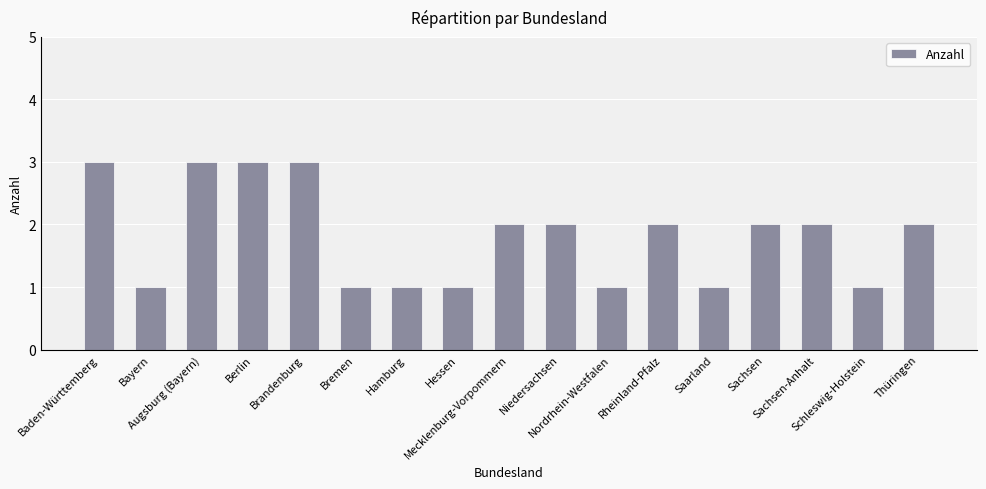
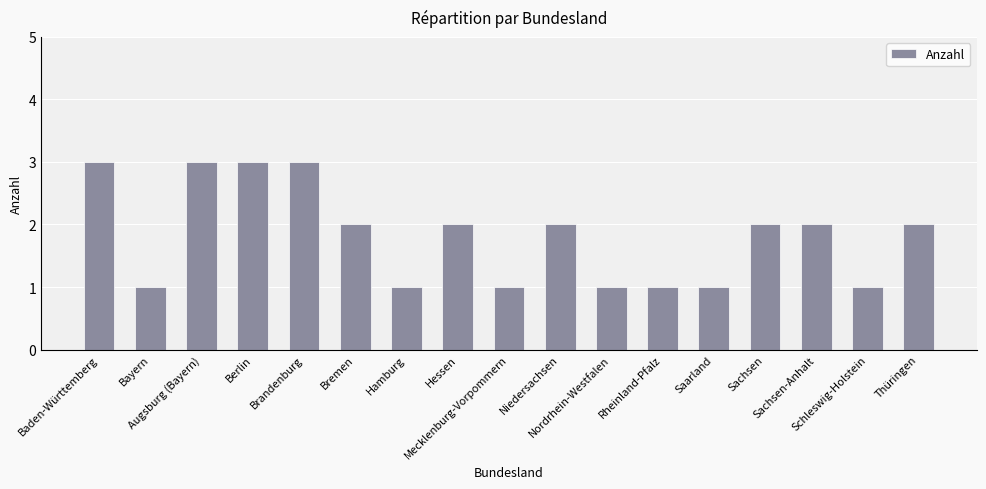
  {
    "Baden-Württemberg": 3,
    "Bayern": 1,
    "Augsburg (Bayern)": 3,
    "Berlin": 3,
    "Brandenburg": 3,
-   "Bremen": 1,
+   "Bremen": 2,
    "Hamburg": 1,
-   "Hessen": 1,
-   "Mecklenburg-Vorpommern": 2,
+   "Hessen": 2,
+   "Mecklenburg-Vorpommern": 1,
    "Niedersachsen": 2,
    "Nordrhein-Westfalen": 1,
-   "Rheinland-Pfalz": 2,
+   "Rheinland-Pfalz": 1,
    "Saarland": 1,
    "Sachsen": 2,
    "Sachsen-Anhalt": 2,
    "Schleswig-Holstein": 1,
    "Thüringen": 2
  }
